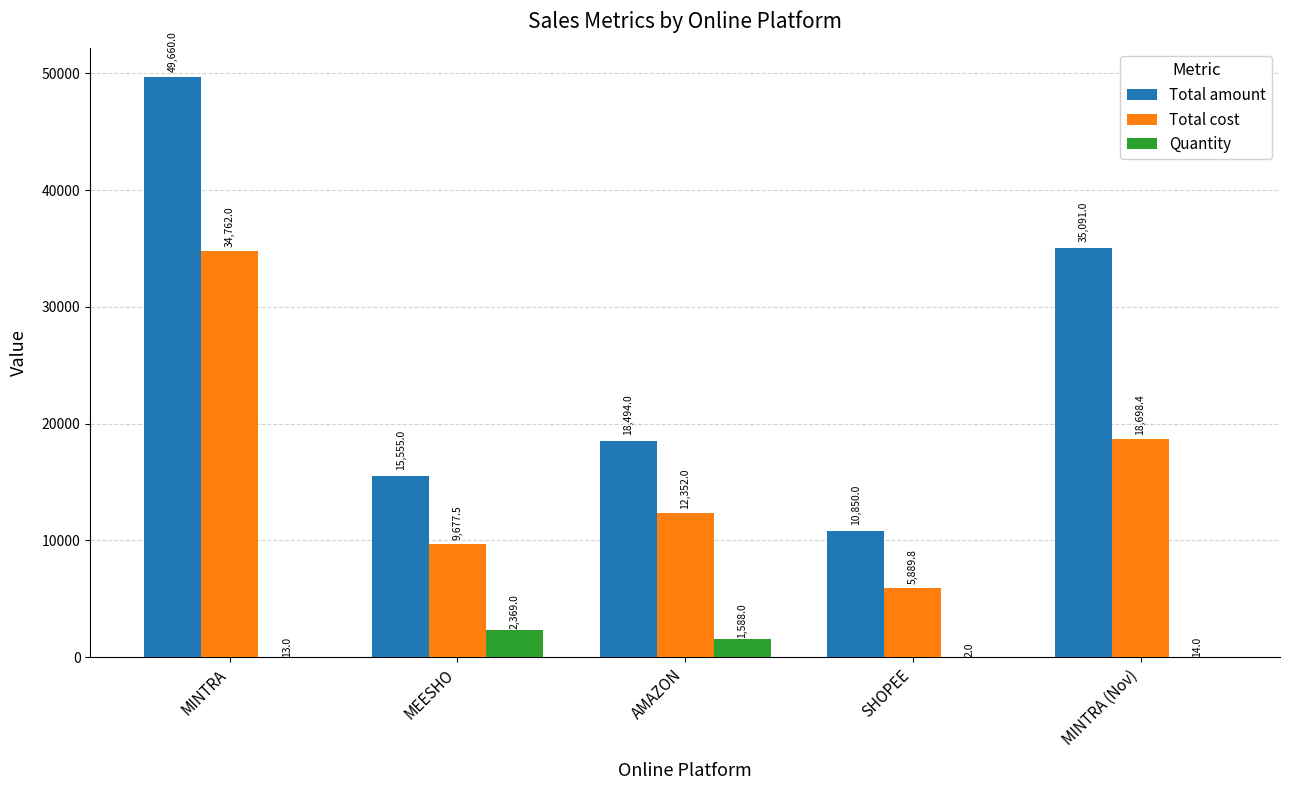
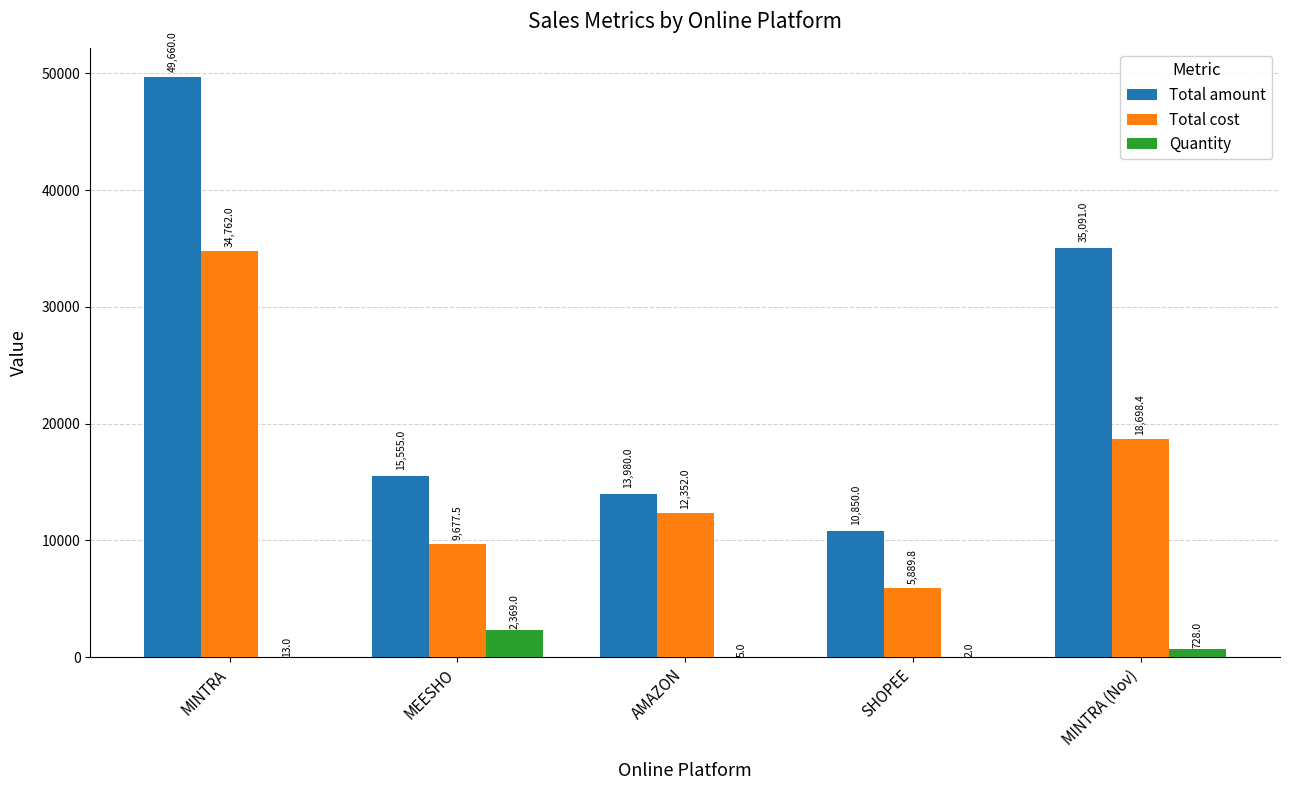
  {
    "Total amount": {
      "MINTRA": "49,660.0",
      "MEESHO": "15,555.0",
-     "AMAZON": "18,494.0",
+     "AMAZON": "13,980.0",
      "SHOPEE": "10,850.0",
      "MINTRA (Nov)": "35,091.0"
    },
    "Total cost": {
      "MINTRA": "34,762.0",
      "MEESHO": "9,677.5",
      "AMAZON": "12,352.0",
      "SHOPEE": "5,889.8",
      "MINTRA (Nov)": "18,698.4"
    },
    "Quantity": {
      "MINTRA": "13.0",
      "MEESHO": "2,369.0",
-     "AMAZON": "1,588.0",
+     "AMAZON": "5.0",
      "SHOPEE": "2.0",
-     "MINTRA (Nov)": "14.0"
+     "MINTRA (Nov)": "728.0"
    }
  }
